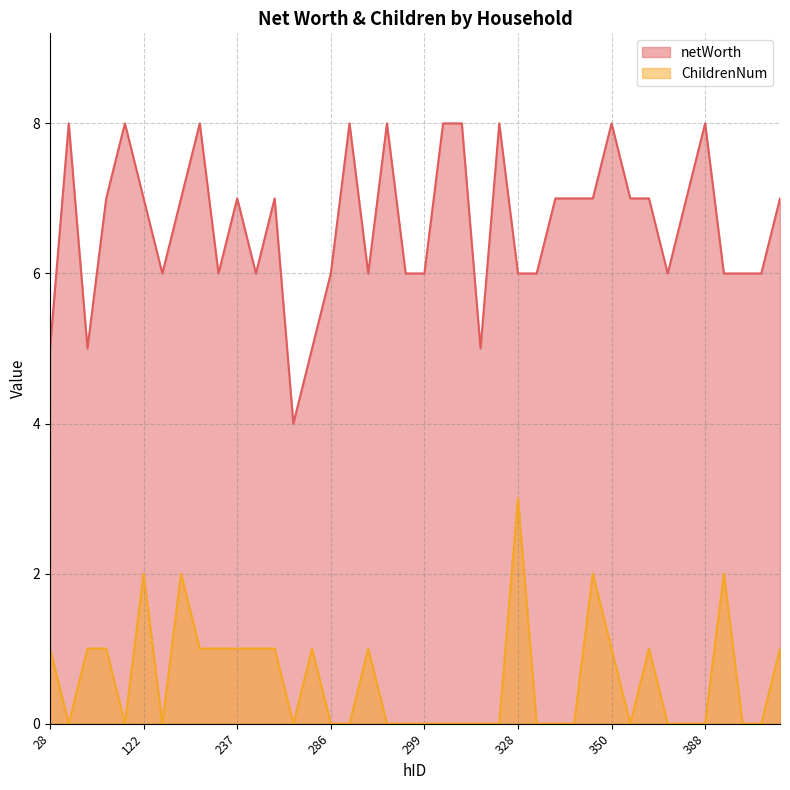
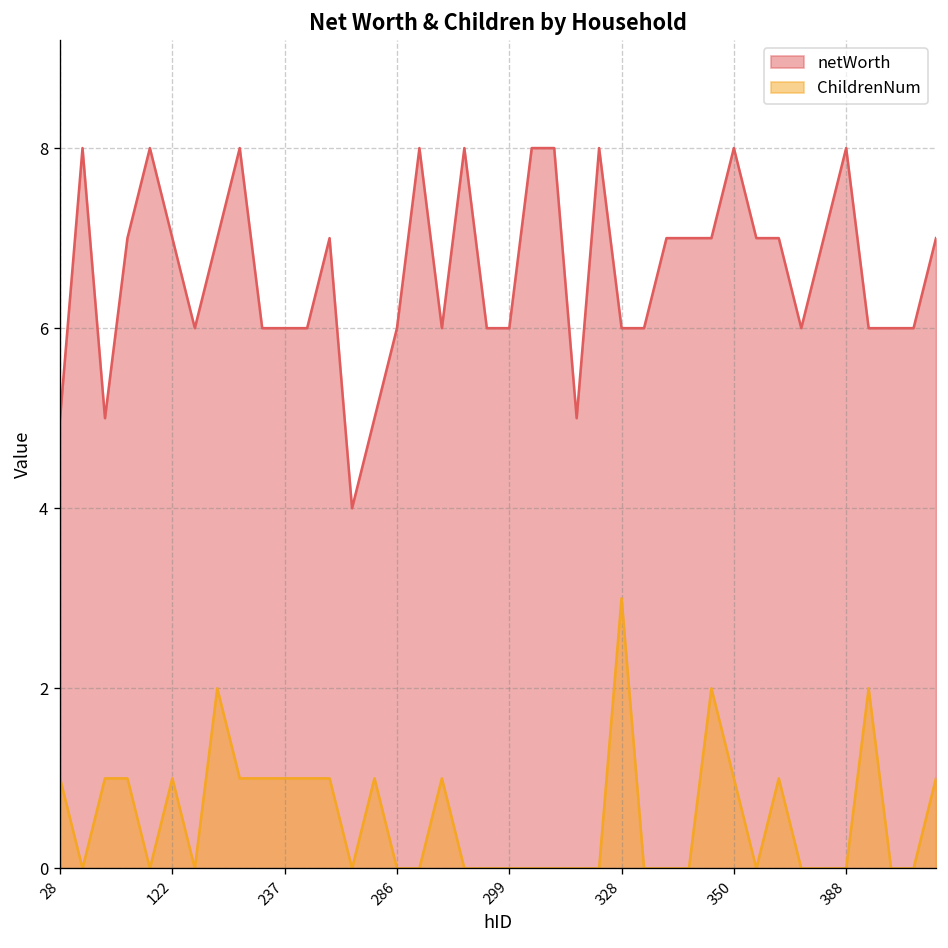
  {
    "netWorth": {
      "122": 7,
-     "237": 7,
+     "237": 6,
      "286": 6,
      "299": 6,
      "328": 6,
      "350": 8,
      "388": 8
    },
    "ChildrenNum": {
-     "122": 2,
+     "122": 1,
      "237": 1,
      "286": 0,
      "299": 0,
      "328": 3,
      "350": 1,
      "388": 0
    }
  }
